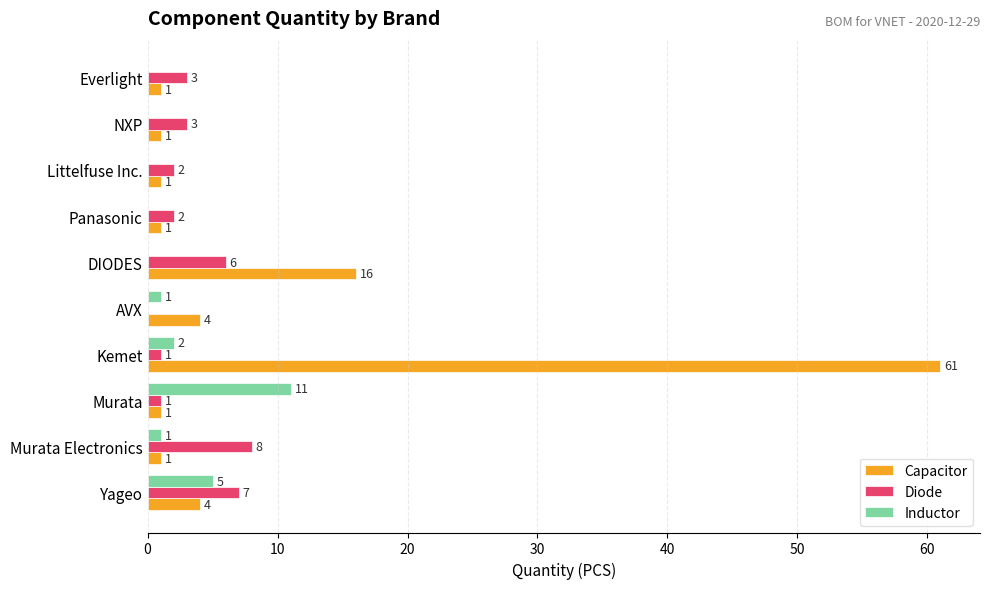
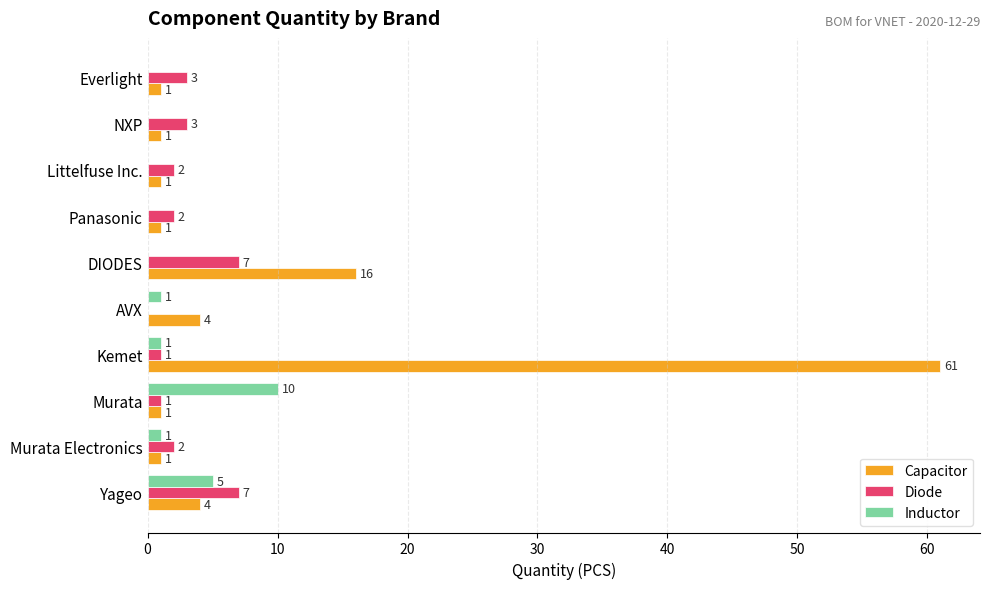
  {
    "Capacitor": {
      "Everlight": 1,
      "NXP": 1,
      "Littelfuse Inc.": 1,
      "Panasonic": 1,
      "DIODES": 16,
      "AVX": 4,
      "Kemet": 61,
      "Murata": 1,
      "Murata Electronics": 1,
      "Yageo": 4
    },
    "Diode": {
      "Everlight": 3,
      "NXP": 3,
      "Littelfuse Inc.": 2,
      "Panasonic": 2,
-     "DIODES": 6,
+     "DIODES": 7,
      "Kemet": 1,
      "Murata": 1,
-     "Murata Electronics": 8,
+     "Murata Electronics": 2,
      "Yageo": 7
    },
    "Inductor": {
      "AVX": 1,
-     "Kemet": 2,
-     "Murata": 11,
+     "Kemet": 1,
+     "Murata": 10,
      "Murata Electronics": 1,
      "Yageo": 5
    }
  }
